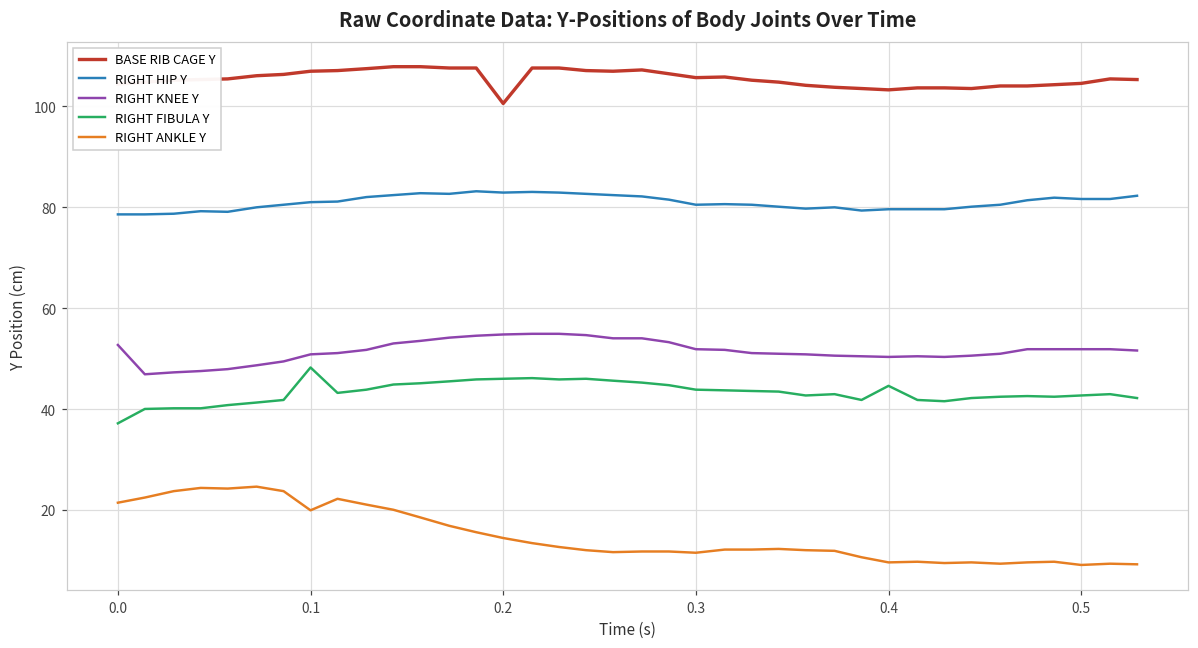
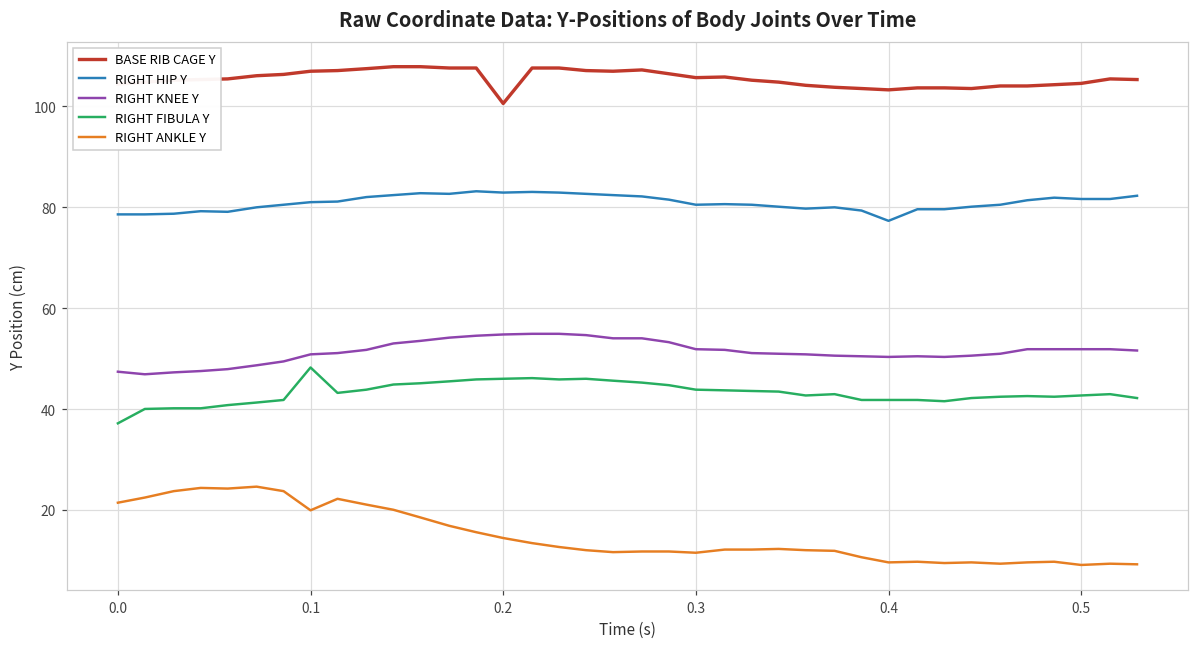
  {
    "BASE RIB CAGE Y": {
      "0.1": 107,
      "0.2": 101,
      "0.3": 106,
      "0.4": 103,
      "0.5": 105
    },
    "RIGHT HIP Y": {
      "0.0": 79,
      "0.1": 81,
      "0.2": 83,
      "0.3": 80,
-     "0.4": 80,
+     "0.4": 77,
      "0.5": 82
    },
    "RIGHT KNEE Y": {
-     "0.0": 53,
+     "0.0": 47,
      "0.1": 51,
      "0.2": 55,
      "0.3": 52,
      "0.4": 50,
      "0.5": 52
    },
    "RIGHT FIBULA Y": {
      "0.0": 37,
      "0.1": 48,
      "0.2": 46,
      "0.3": 44,
-     "0.4": 45,
+     "0.4": 42,
      "0.5": 43
    },
    "RIGHT ANKLE Y": {
      "0.0": 21,
      "0.1": 20,
      "0.2": 14,
      "0.3": 12,
      "0.4": 10,
      "0.5": 9
    }
  }
